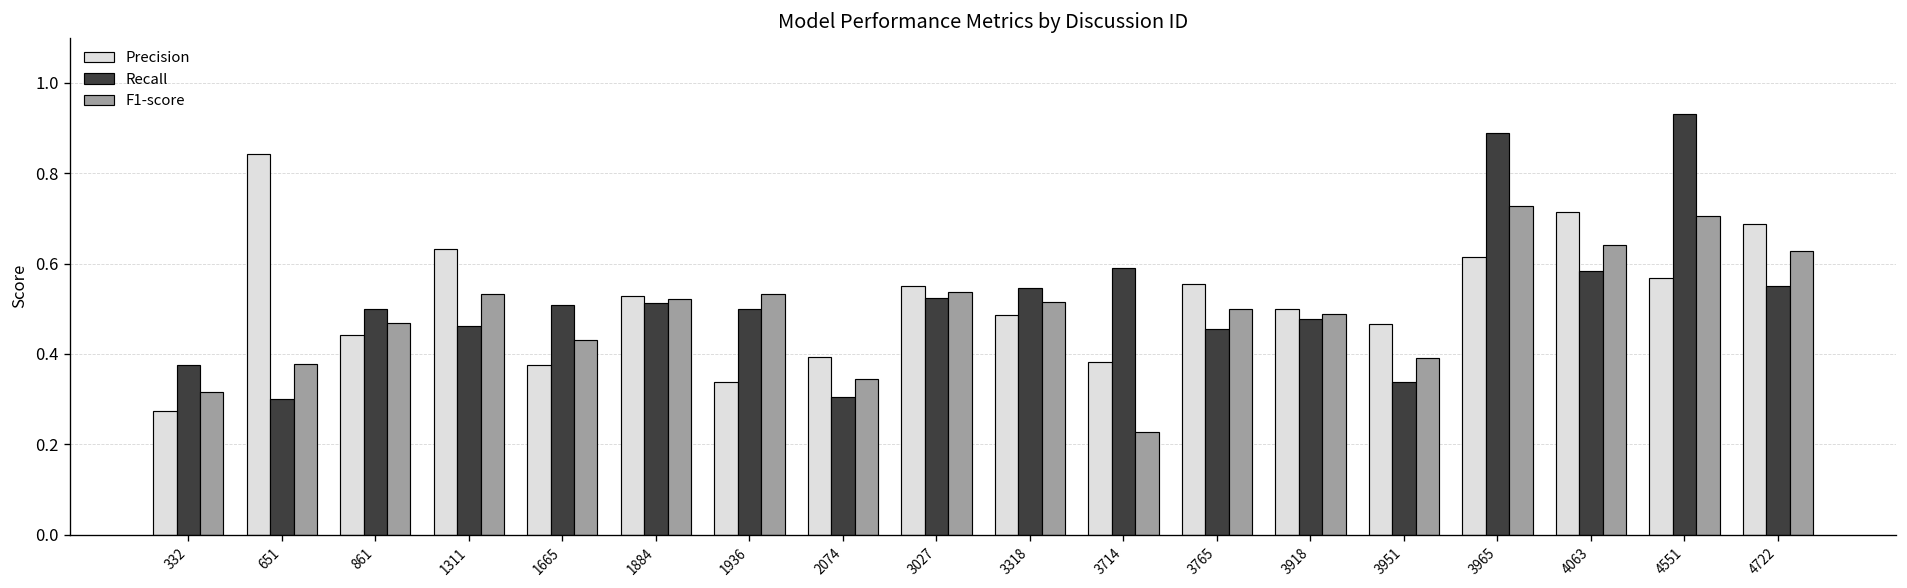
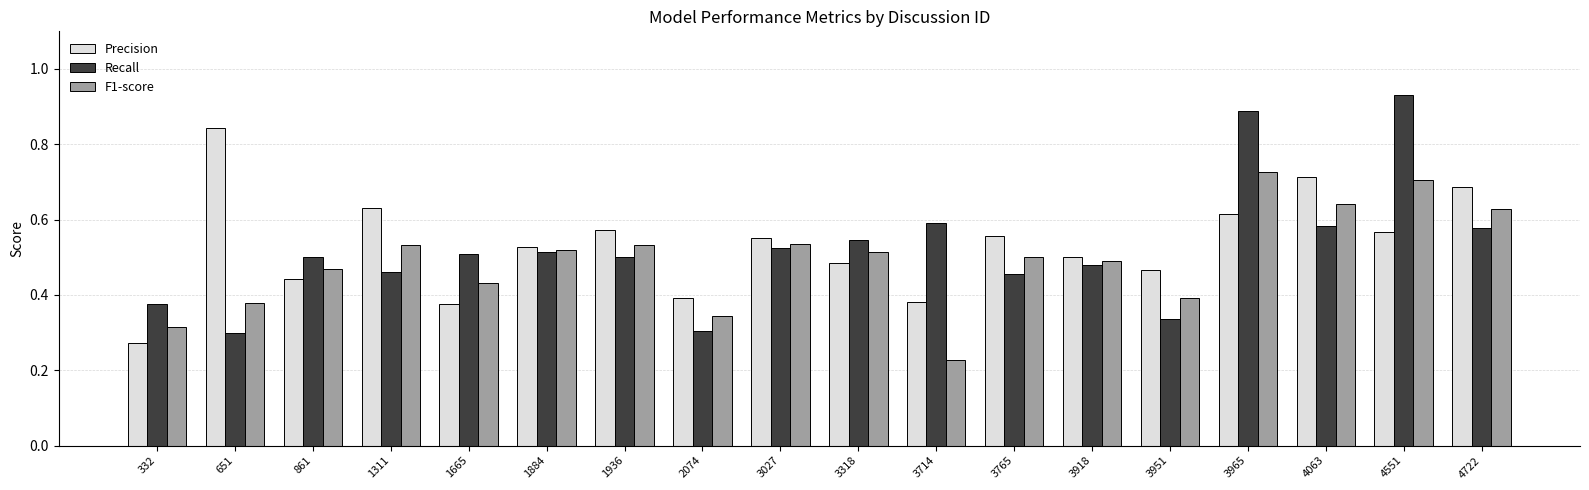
  {
    "Precision": {
      "332": 0.27,
      "651": 0.84,
      "861": 0.44,
      "1311": 0.63,
      "1665": 0.38,
      "1884": 0.53,
-     "1936": 0.34,
+     "1936": 0.57,
      "2074": 0.39,
      "3027": 0.55,
      "3318": 0.49,
      "3714": 0.38,
      "3765": 0.56,
      "3918": 0.50,
      "3951": 0.47,
      "3965": 0.62,
      "4063": 0.71,
      "4551": 0.57,
      "4722": 0.69
    },
    "Recall": {
      "332": 0.38,
      "651": 0.30,
      "861": 0.50,
      "1311": 0.46,
      "1665": 0.51,
      "1884": 0.51,
      "1936": 0.50,
      "2074": 0.31,
      "3027": 0.52,
      "3318": 0.55,
      "3714": 0.59,
      "3765": 0.45,
      "3918": 0.48,
      "3951": 0.34,
      "3965": 0.89,
      "4063": 0.58,
      "4551": 0.93,
-     "4722": 0.55
+     "4722": 0.58
    },
    "F1-score": {
      "332": 0.32,
      "651": 0.38,
      "861": 0.47,
      "1311": 0.53,
      "1665": 0.43,
      "1884": 0.52,
      "1936": 0.53,
      "2074": 0.34,
      "3027": 0.54,
      "3318": 0.51,
      "3714": 0.23,
      "3765": 0.50,
      "3918": 0.49,
      "3951": 0.39,
      "3965": 0.73,
      "4063": 0.64,
      "4551": 0.71,
      "4722": 0.63
    }
  }
